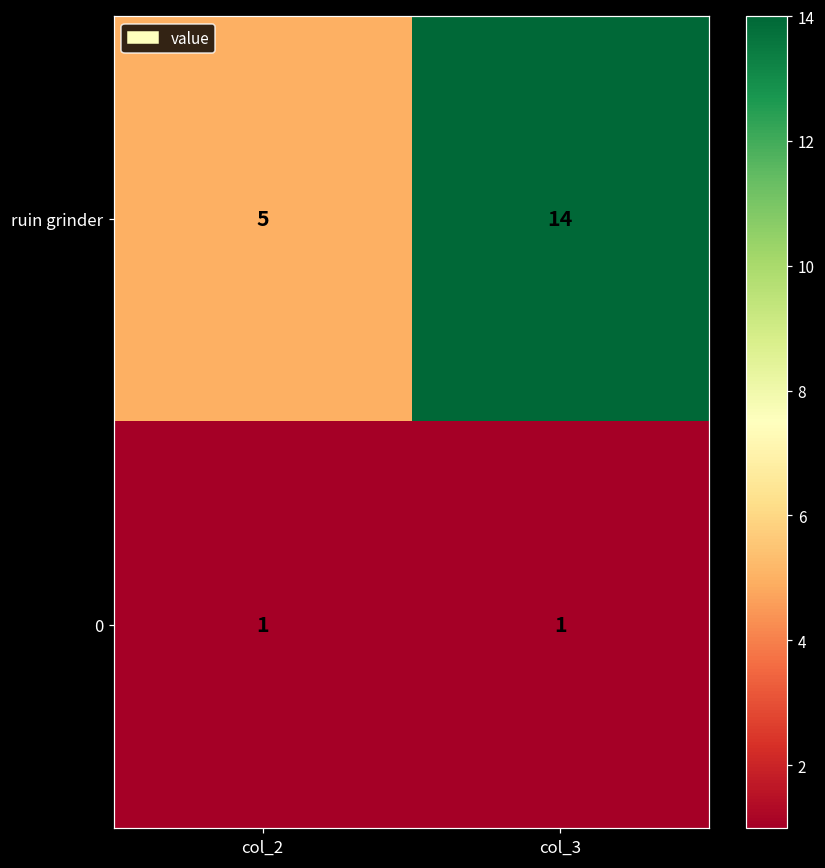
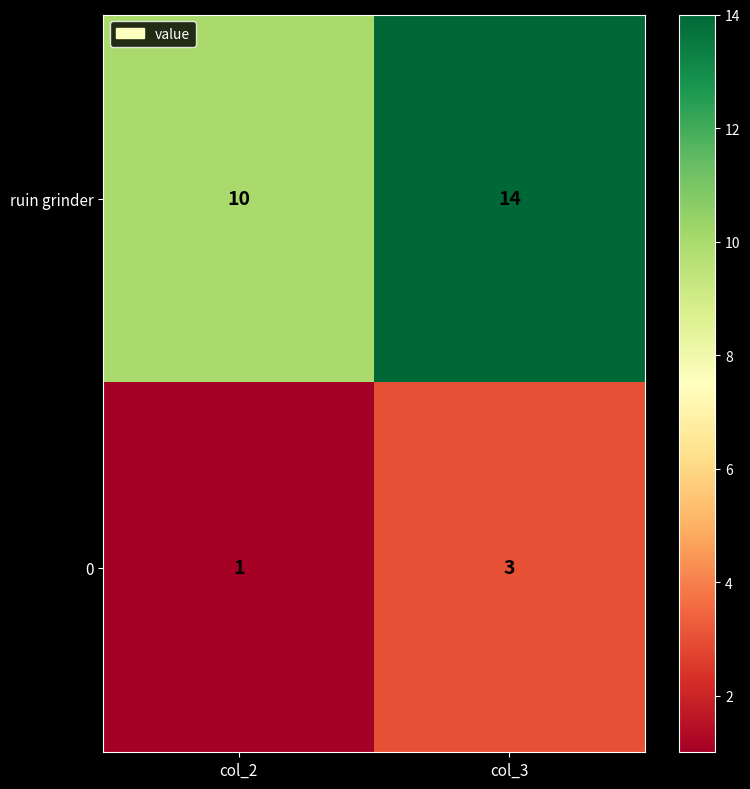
  {
    "ruin grinder": {
-     "col_2": 5,
+     "col_2": 10,
      "col_3": 14
    },
    "0": {
      "col_2": 1,
-     "col_3": 1
+     "col_3": 3
    }
  }
